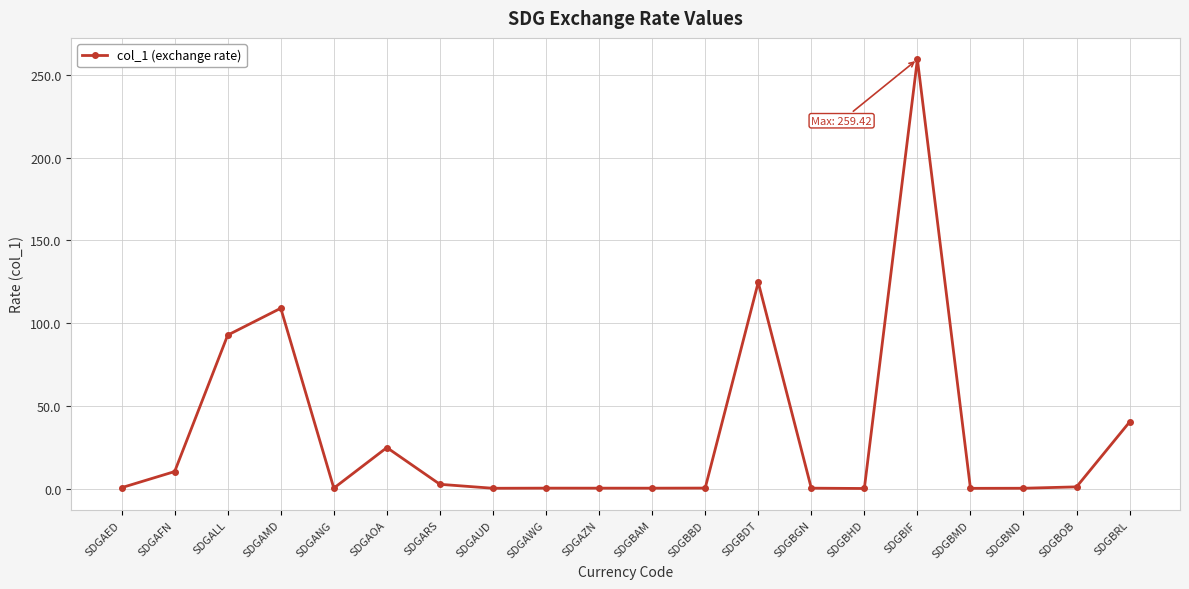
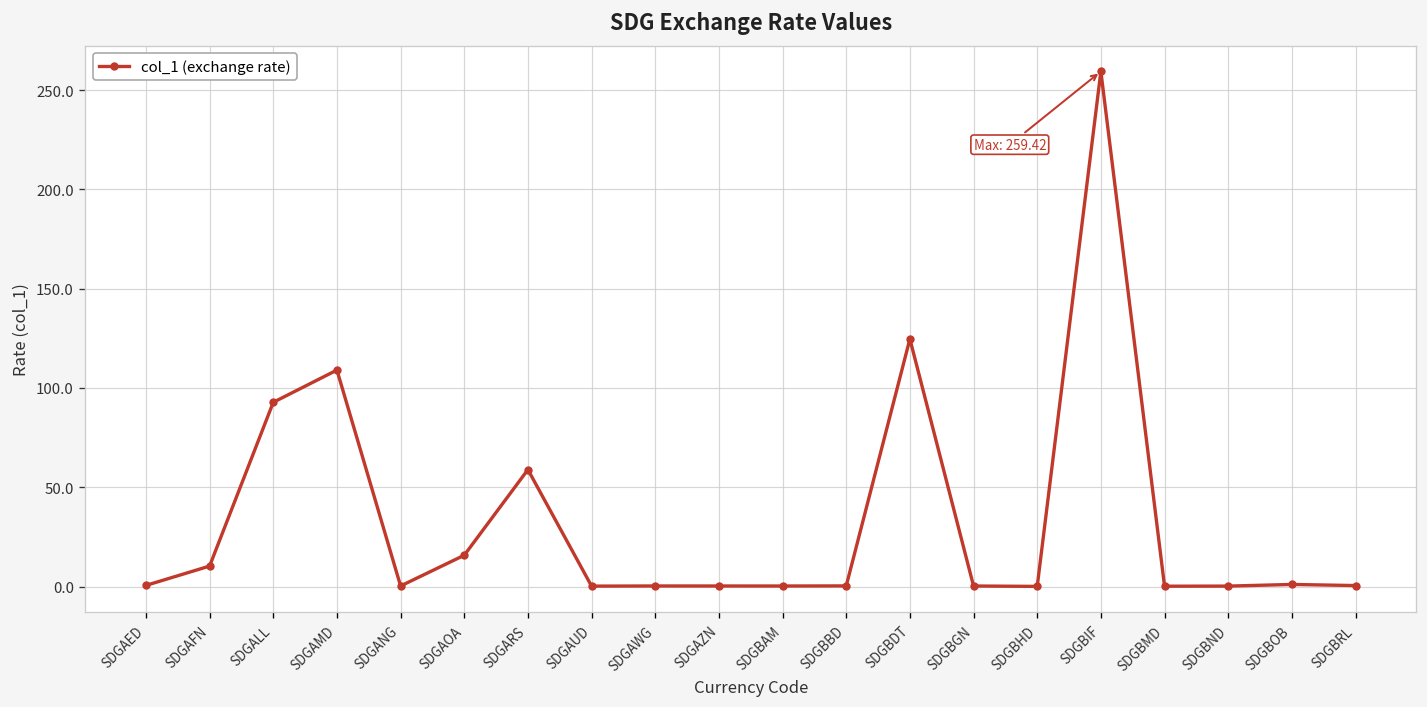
  {
    "SDGAED": 1,
    "SDGAFN": 10,
    "SDGALL": 93,
    "SDGAMD": 109,
    "SDGANG": 0,
-   "SDGAOA": 25,
-   "SDGARS": 3,
+   "SDGAOA": 16,
+   "SDGARS": 59,
    "SDGAUD": 0,
    "SDGAWG": 0,
    "SDGAZN": 0,
    "SDGBAM": 0,
    "SDGBBD": 0,
    "SDGBDT": 125,
    "SDGBGN": 0,
    "SDGBHD": 0,
    "SDGBMD": 0,
    "SDGBND": 0,
    "SDGBOB": 1,
-   "SDGBRL": 40
+   "SDGBRL": 0
  }
